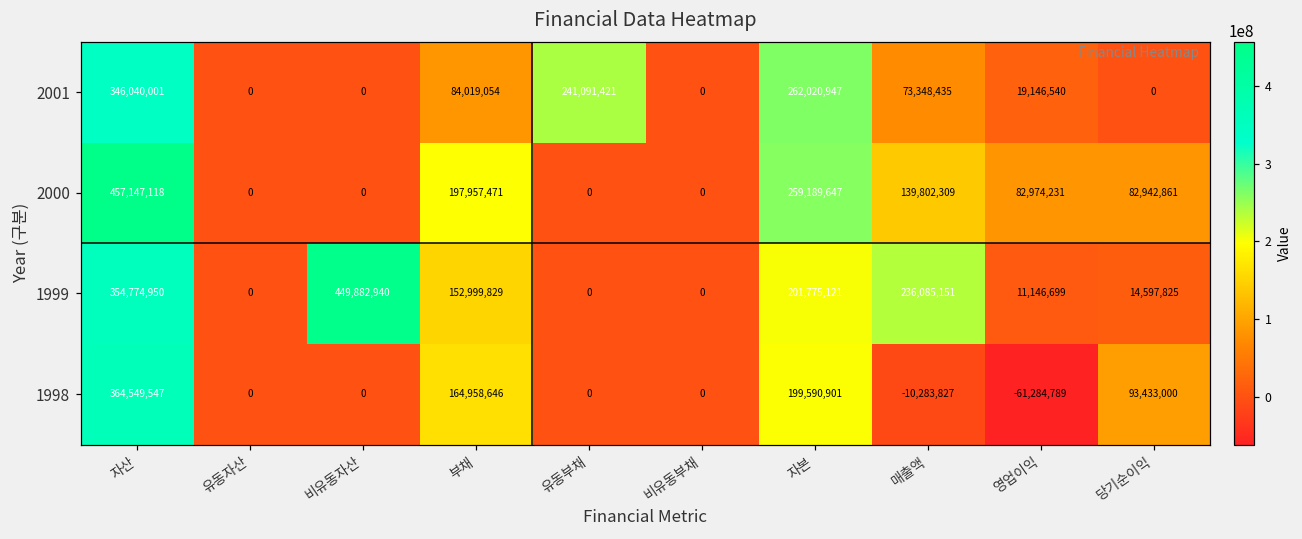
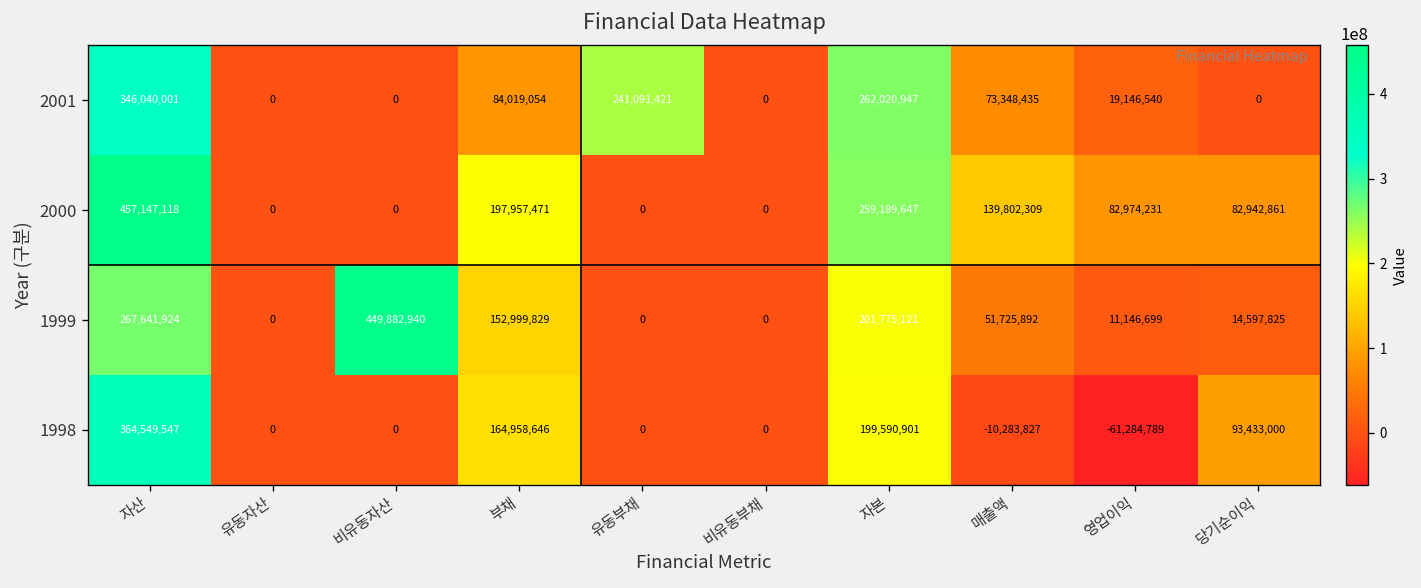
  {
    "2001": {
      "자산": "346,040,001",
      "유동자산": "0",
      "비유동자산": "0",
      "부채": "84,019,054",
      "유동부채": "241,091,421",
      "비유동부채": "0",
      "자본": "262,020,947",
      "매출액": "73,348,435",
      "영업이익": "19,146,540"
    },
    "2000": {
      "자산": "457,147,118",
      "유동자산": "0",
      "비유동자산": "0",
      "부채": "197,957,471",
      "유동부채": "0",
      "비유동부채": "0",
      "자본": "259,189,647",
      "매출액": "139,802,309",
      "영업이익": "82,974,231",
      "당기순이익": "82,942,861"
    },
    "1999": {
-     "자산": "354,774,950",
+     "자산": "267,641,924",
      "유동자산": "0",
      "비유동자산": "449,882,940",
      "부채": "152,999,829",
      "유동부채": "0",
      "비유동부채": "0",
      "자본": "201,775,121",
-     "매출액": "236,085,151",
+     "매출액": "51,725,892",
      "영업이익": "11,146,699",
      "당기순이익": "14,597,825"
    },
    "1998": {
      "자산": "364,549,547",
      "유동자산": "0",
      "비유동자산": "0",
      "부채": "164,958,646",
      "유동부채": "0",
      "비유동부채": "0",
      "자본": "199,590,901",
      "매출액": "-10,283,827",
      "영업이익": "-61,284,789",
      "당기순이익": "93,433,000"
    }
  }
